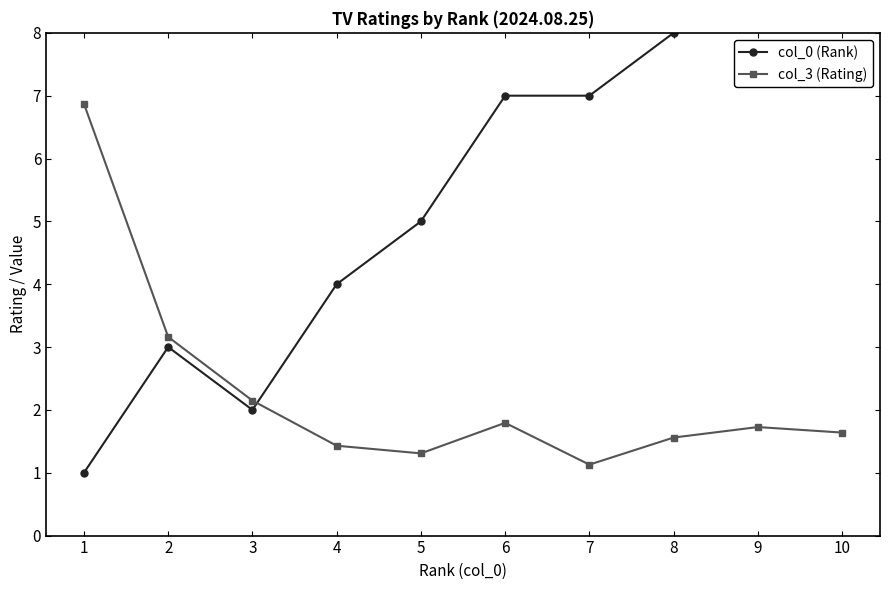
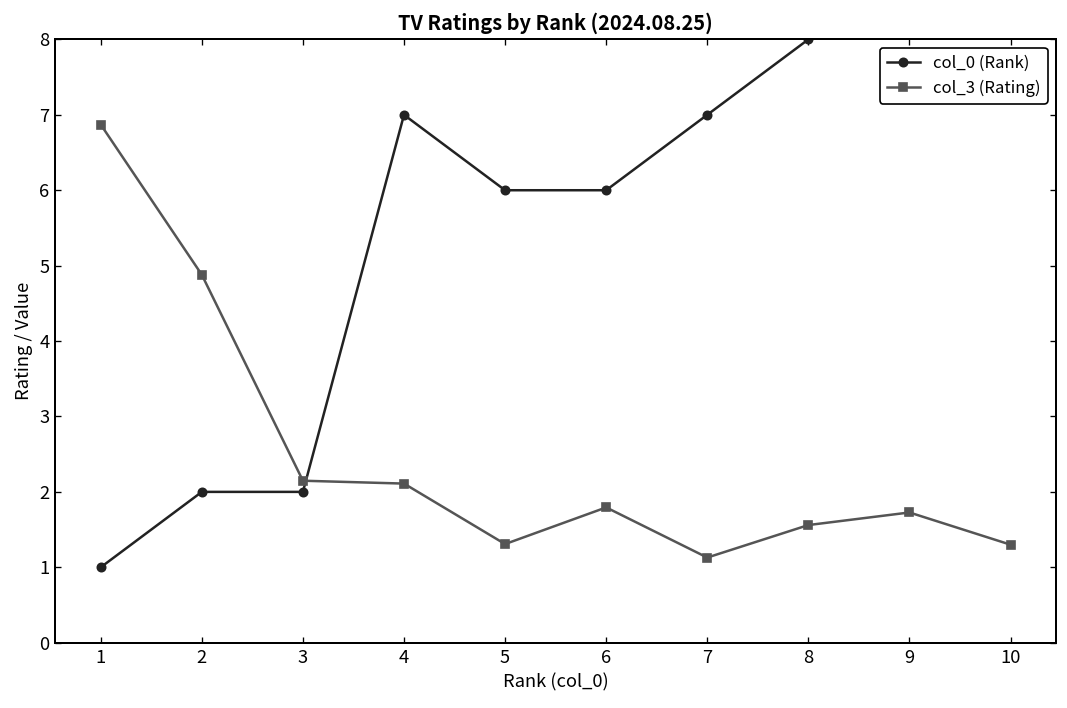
  {
    "col_0 (Rank)": {
      "1": 1,
-     "2": 3,
+     "2": 2,
      "3": 2,
-     "4": 4,
-     "5": 5,
-     "6": 7,
+     "4": 7,
+     "5": 6,
+     "6": 6,
      "7": 7,
      "8": 8
    },
    "col_3 (Rating)": {
      "1": 6.9,
-     "2": 3.2,
+     "2": 4.9,
      "3": 2.1,
-     "4": 1.4,
+     "4": 2.1,
      "5": 1.3,
      "6": 1.8,
      "7": 1.1,
      "8": 1.6,
      "9": 1.7,
-     "10": 1.6
+     "10": 1.3
    }
  }
